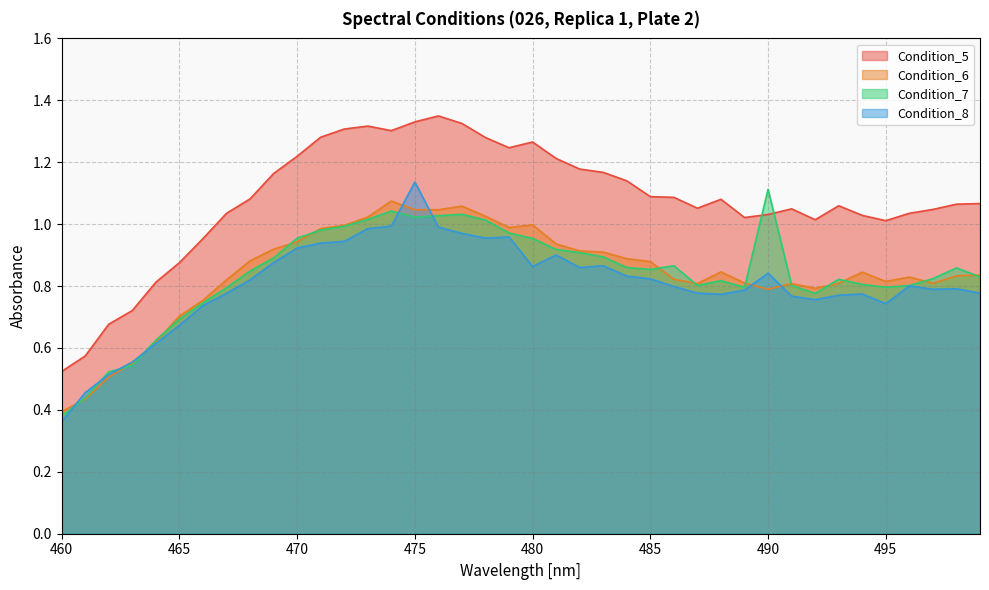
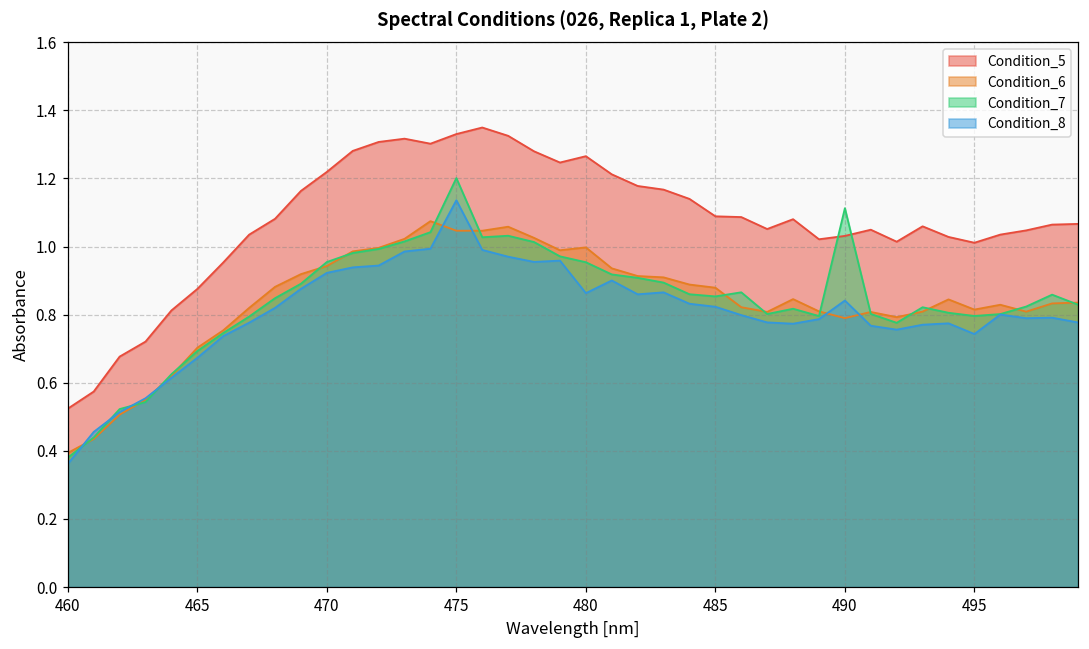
  {
    "Condition_7": {
      "460": 0.38,
      "465": 0.69,
      "470": 0.95,
-     "475": 1.02,
+     "475": 1.20,
      "480": 0.95,
      "485": 0.85,
      "490": 1.11,
      "495": 0.80
    },
    "Condition_8": {
      "460": 0.36,
      "465": 0.67,
      "470": 0.92,
      "475": 1.14,
      "480": 0.86,
      "485": 0.82,
      "490": 0.84,
      "495": 0.74
    }
  }
